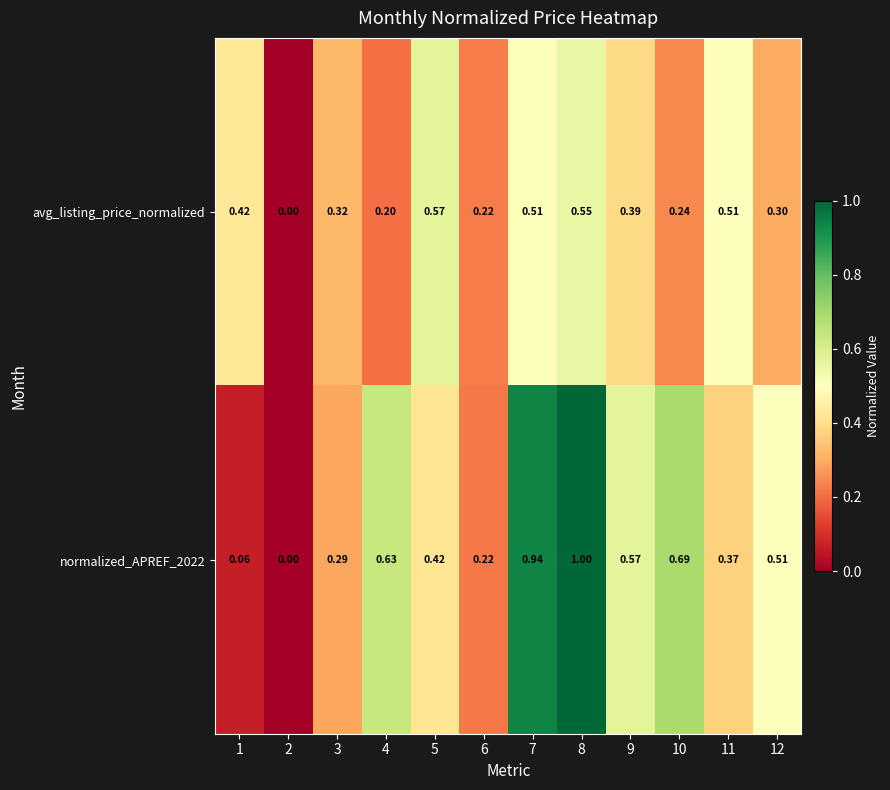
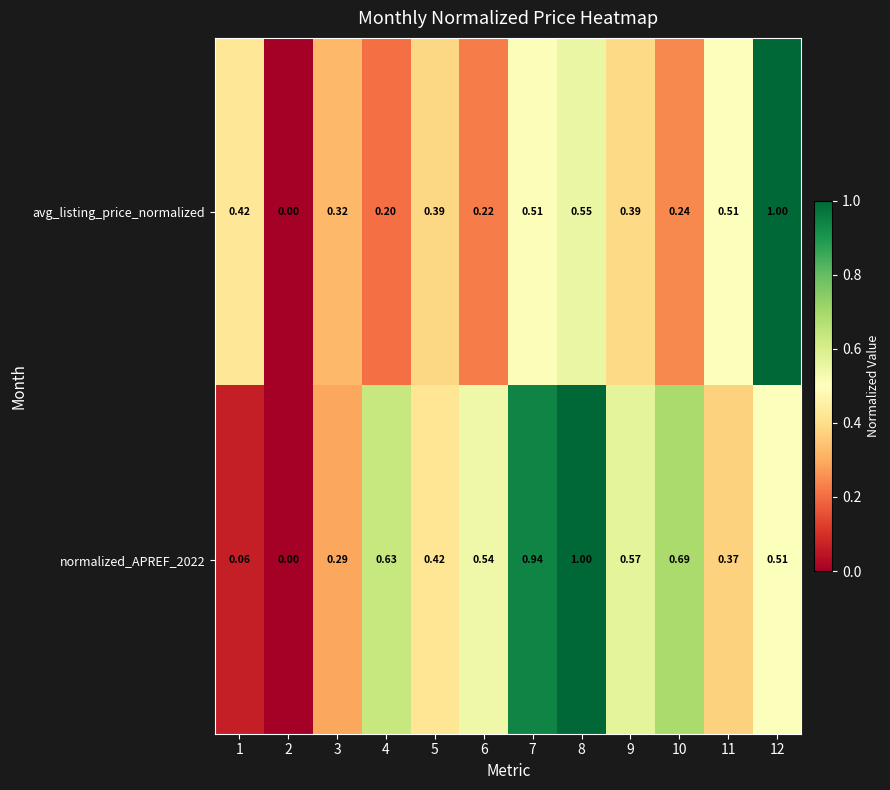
  {
    "avg_listing_price_normalized": {
      "1": 0.42,
      "2": 0.00,
      "3": 0.32,
      "4": 0.20,
-     "5": 0.57,
+     "5": 0.39,
      "6": 0.22,
      "7": 0.51,
      "8": 0.55,
      "9": 0.39,
      "10": 0.24,
      "11": 0.51,
-     "12": 0.30
+     "12": 1.00
    },
    "normalized_APREF_2022": {
      "1": 0.06,
      "2": 0.00,
      "3": 0.29,
      "4": 0.63,
      "5": 0.42,
-     "6": 0.22,
+     "6": 0.54,
      "7": 0.94,
      "8": 1.00,
      "9": 0.57,
      "10": 0.69,
      "11": 0.37,
      "12": 0.51
    }
  }
